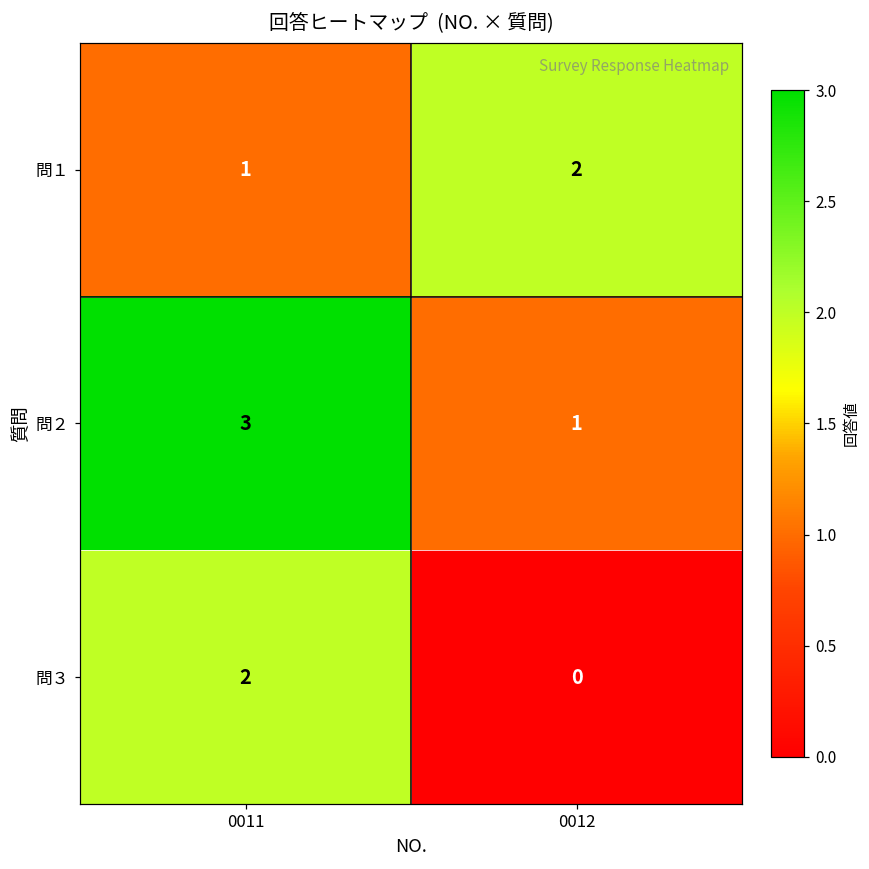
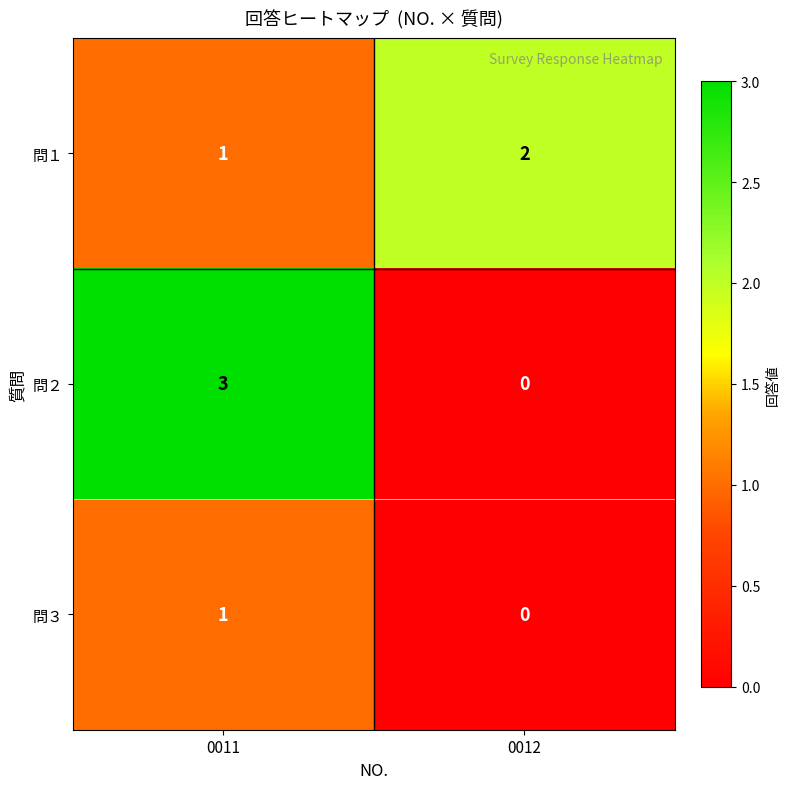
  {
    "問１": {
      "0011": 1
    },
    "問２": {
      "0011": 3,
-     "0012": 1
+     "0012": 0
    },
    "問３": {
-     "0011": 2,
+     "0011": 1,
      "0012": 0
    }
  }
